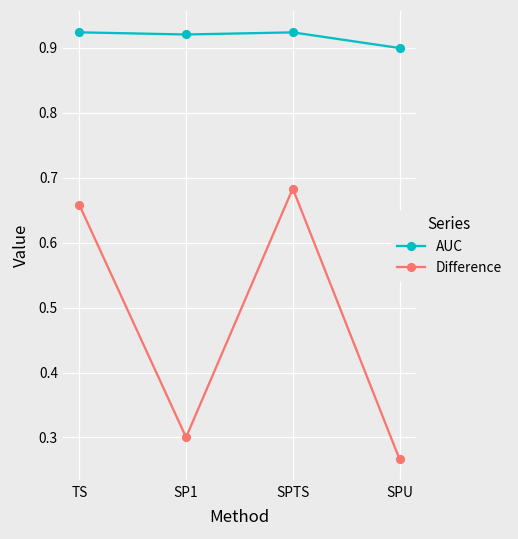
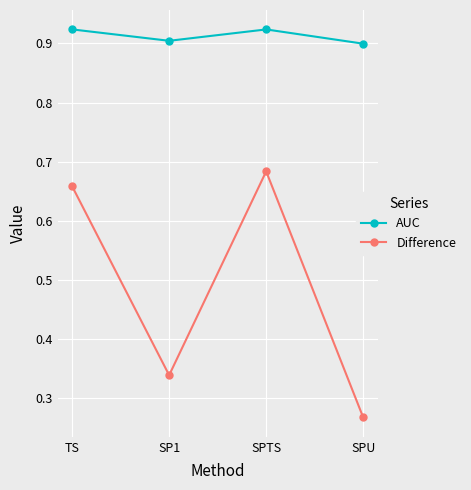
  {
    "AUC": {
      "TS": 0.92,
-     "SP1": 0.92,
+     "SP1": 0.90,
      "SPTS": 0.92,
      "SPU": 0.90
    },
    "Difference": {
      "TS": 0.66,
-     "SP1": 0.30,
+     "SP1": 0.34,
      "SPTS": 0.68,
      "SPU": 0.27
    }
  }
